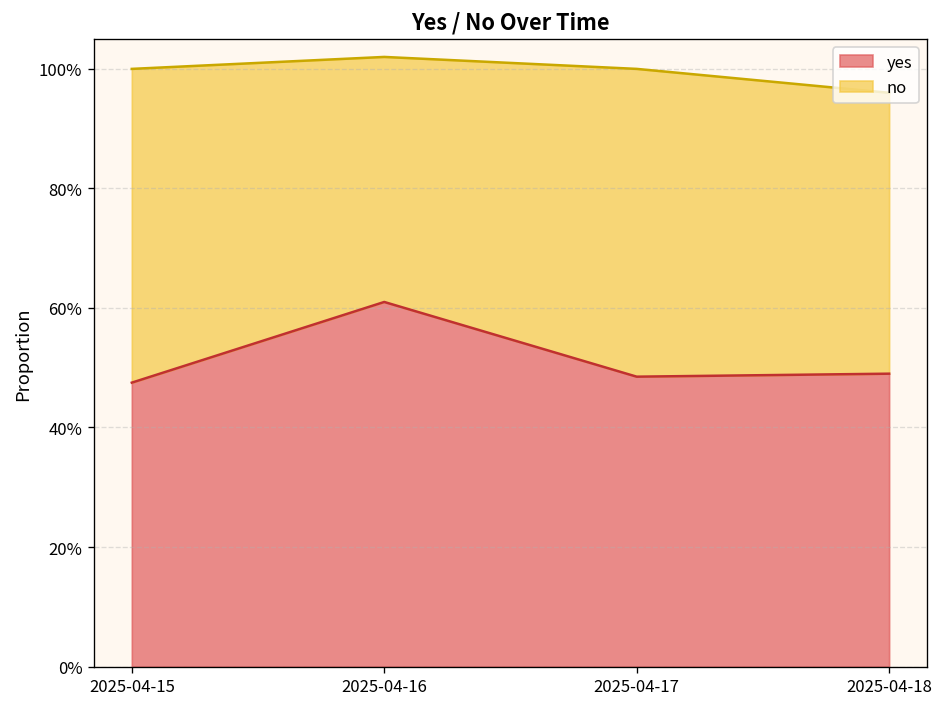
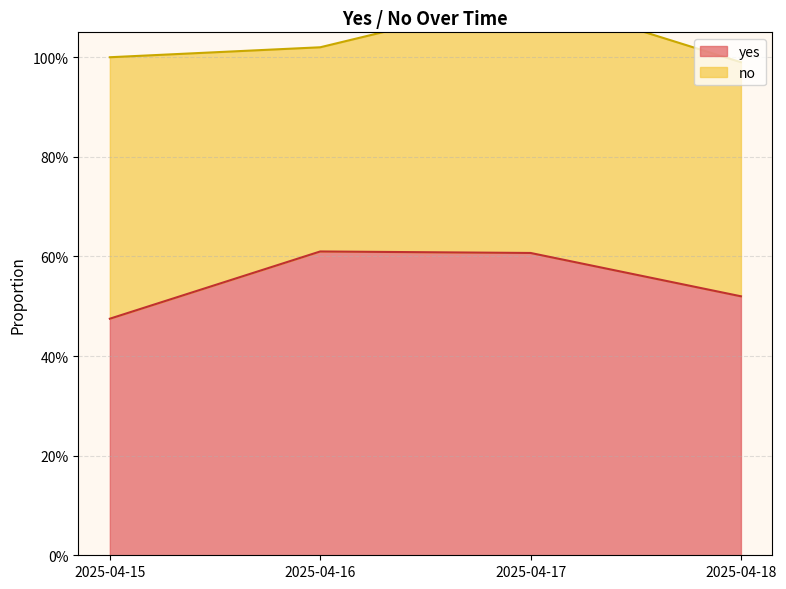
  {
    "yes": {
      "2025-04-15": "48%",
      "2025-04-16": "61%",
-     "2025-04-17": "49%",
-     "2025-04-18": "49%"
+     "2025-04-17": "61%",
+     "2025-04-18": "52%"
    },
    "no": {
      "2025-04-15": "53%",
      "2025-04-16": "41%"
    }
  }
